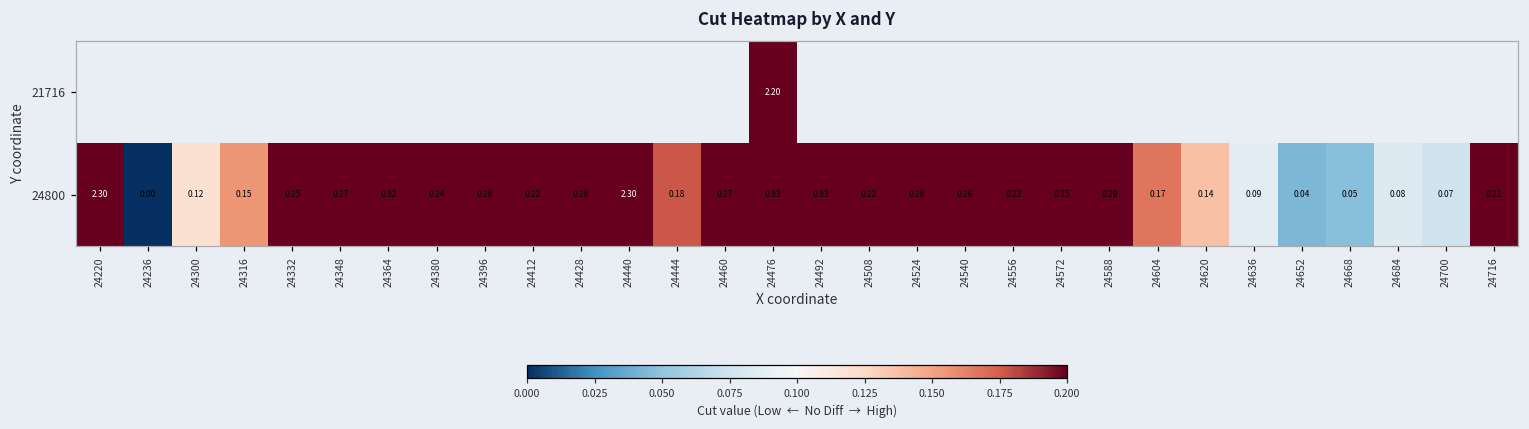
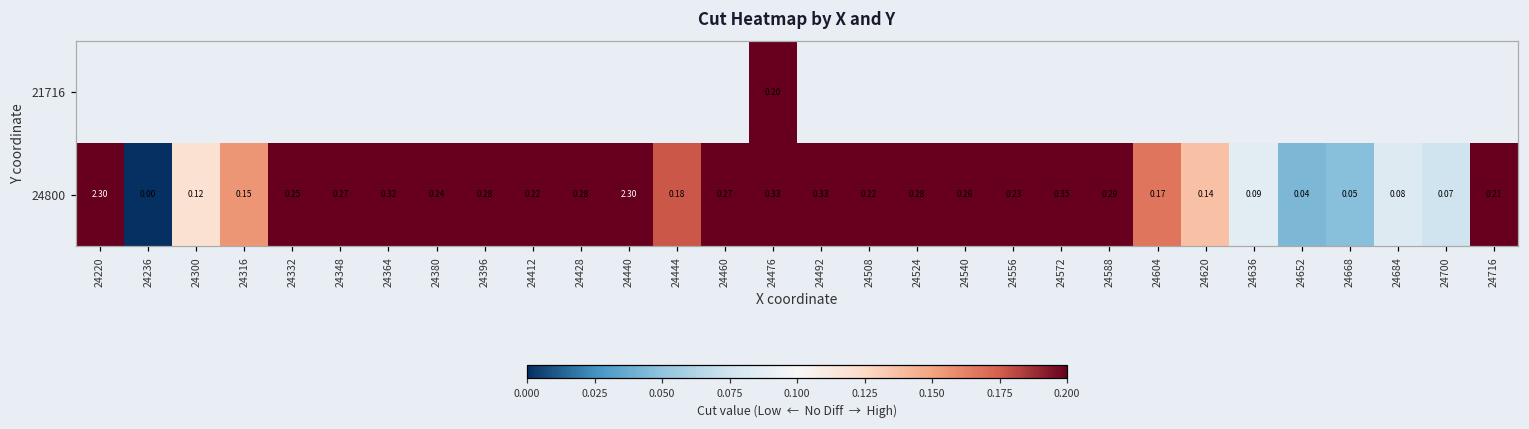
  {
    "21716": {
-     "24476": 2.20
+     "24476": 0.20
    },
    "24800": {
      "24220": 2.30,
      "24236": 0.00,
      "24300": 0.12,
      "24316": 0.15,
      "24332": 0.25,
      "24348": 0.27,
      "24364": 0.32,
      "24380": 0.24,
      "24396": 0.28,
      "24412": 0.22,
      "24428": 0.28,
      "24440": 2.30,
      "24444": 0.18,
      "24460": 0.27,
      "24476": 0.33,
      "24492": 0.33,
      "24508": 0.22,
      "24524": 0.28,
      "24540": 0.26,
      "24556": 0.23,
      "24572": 0.35,
      "24588": 0.29,
      "24604": 0.17,
      "24620": 0.14,
      "24636": 0.09,
      "24652": 0.04,
      "24668": 0.05,
      "24684": 0.08,
      "24700": 0.07,
      "24716": 0.21
    }
  }
